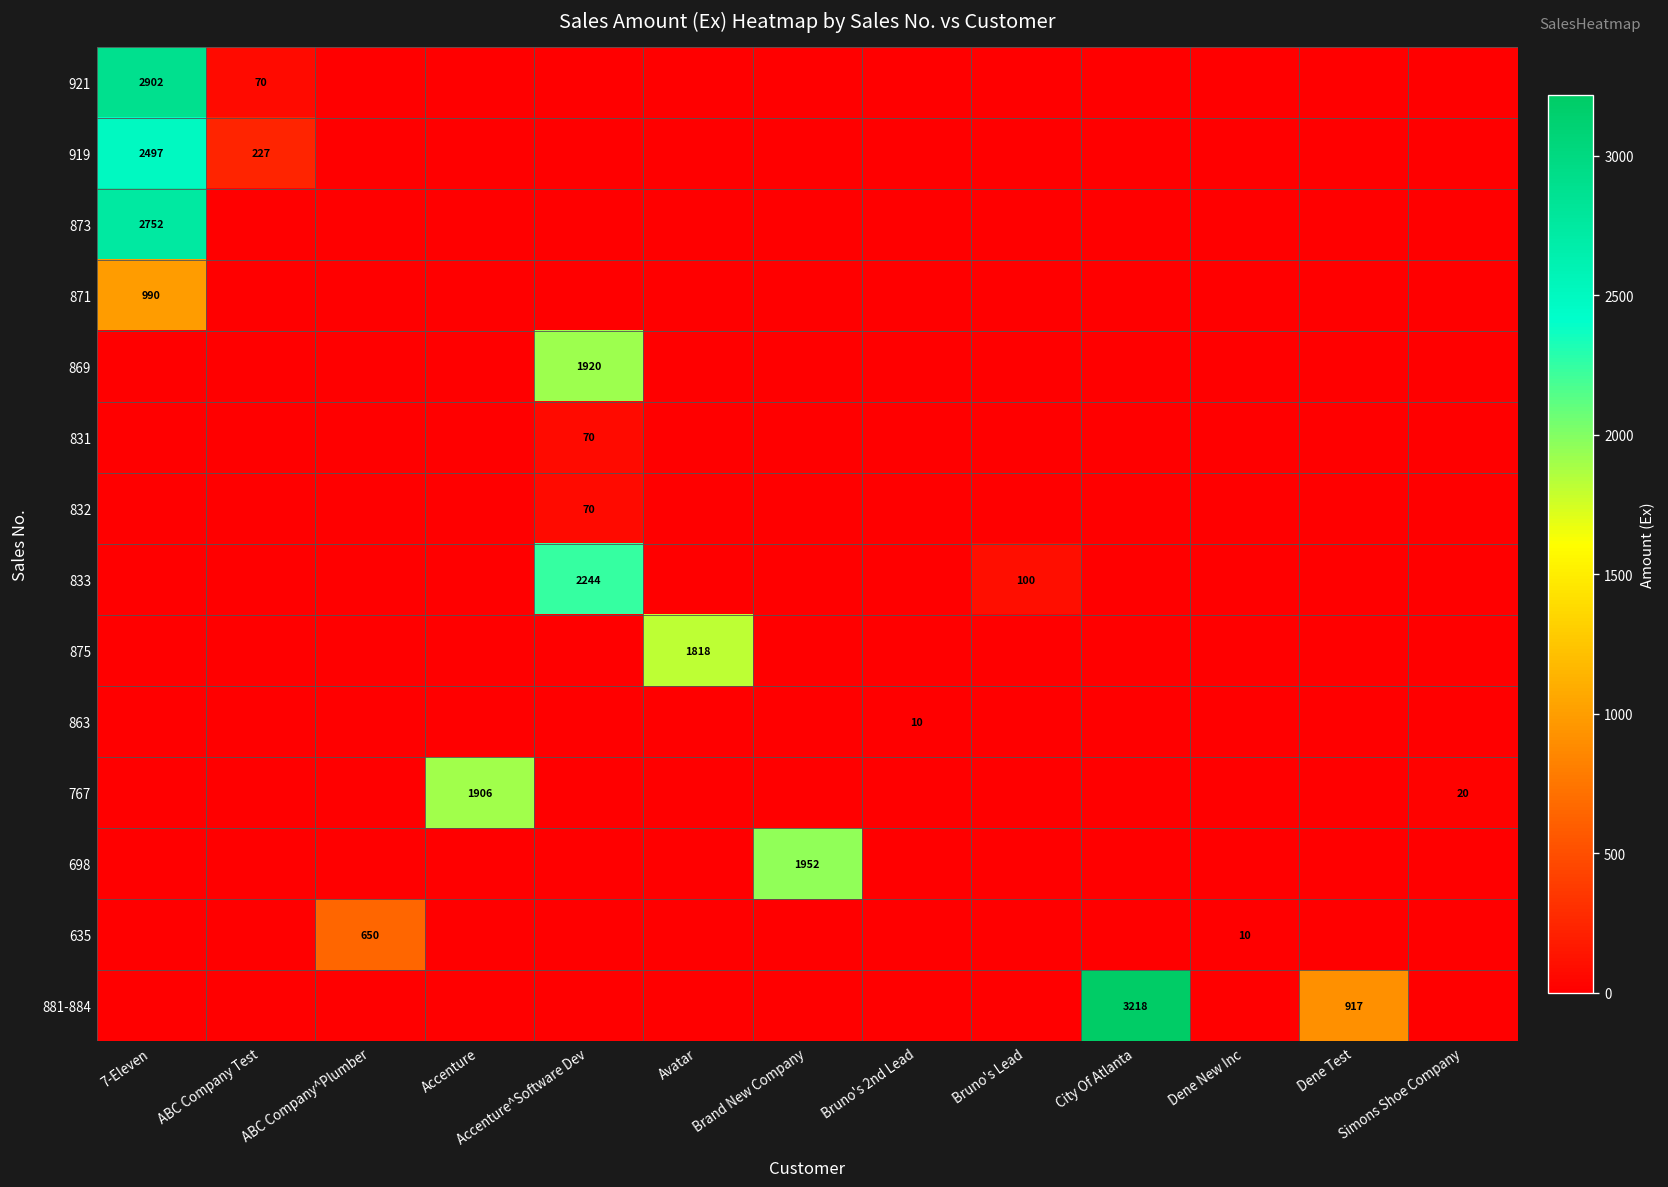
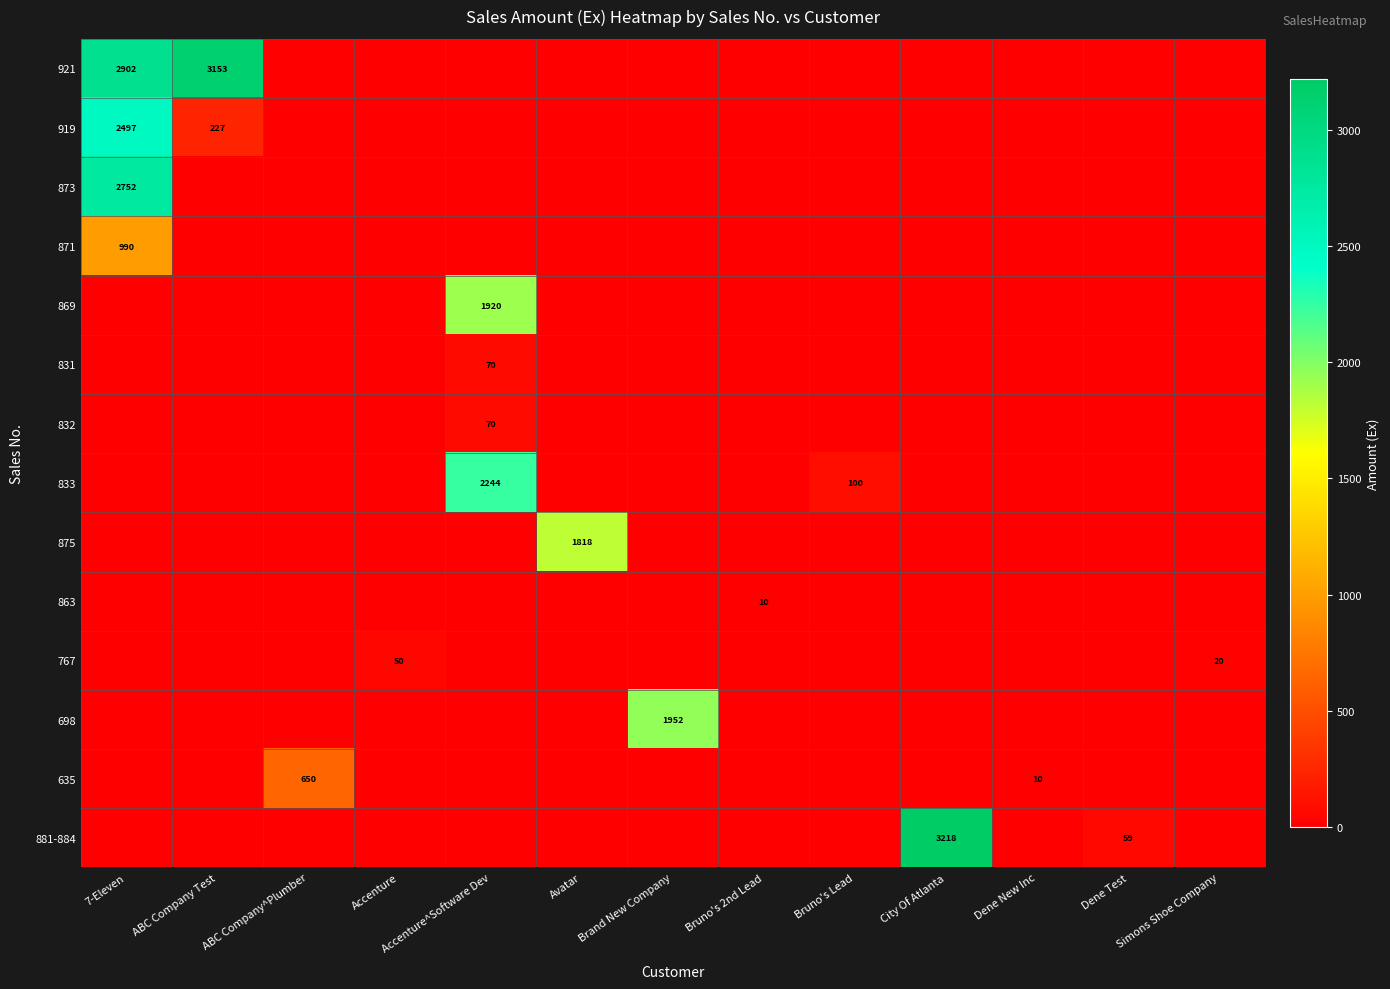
  {
    "921": {
      "7-Eleven": 2902,
-     "ABC Company Test": 70
+     "ABC Company Test": 3153
    },
    "919": {
      "7-Eleven": 2497,
      "ABC Company Test": 227
    },
    "873": {
      "7-Eleven": 2752
    },
    "871": {
      "7-Eleven": 990
    },
    "869": {
      "Accenture^Software Dev": 1920
    },
    "831": {
      "Accenture^Software Dev": 70
    },
    "832": {
      "Accenture^Software Dev": 70
    },
    "833": {
      "Accenture^Software Dev": 2244,
      "Bruno's Lead": 100
    },
    "875": {
      "Avatar": 1818
    },
    "863": {
      "Bruno's 2nd Lead": 10
    },
    "767": {
-     "Accenture": 1906,
+     "Accenture": 50,
      "Simons Shoe Company": 20
    },
    "698": {
      "Brand New Company": 1952
    },
    "635": {
      "ABC Company^Plumber": 650,
      "Dene New Inc": 10
    },
    "881-884": {
      "City Of Atlanta": 3218,
-     "Dene Test": 917
+     "Dene Test": 59
    }
  }
